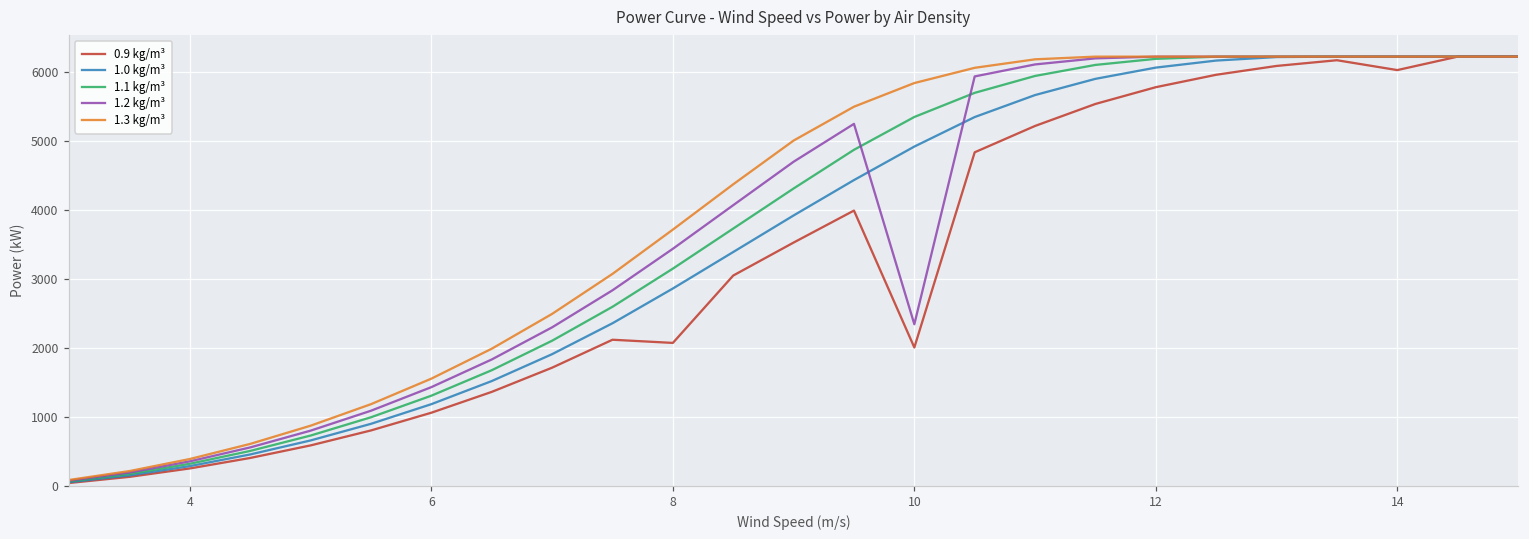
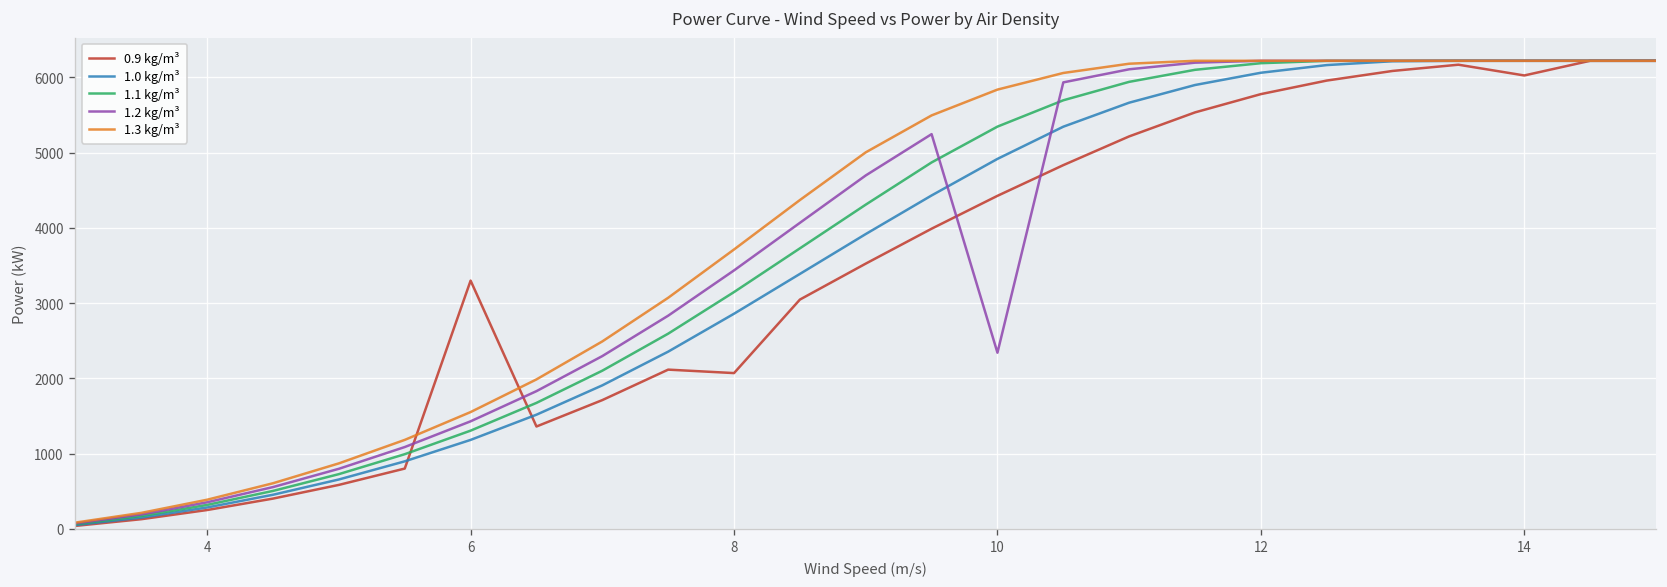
  {
    "0.9 kg/m³": {
-     "6": 1100,
+     "6": 3300,
      "8": 2100,
-     "10": 2000,
+     "10": 4400,
      "12": 5800,
      "14": 6000
    },
    "1.0 kg/m³": {
      "6": 1200,
      "8": 2900,
      "10": 4900,
      "12": 6100
    },
    "1.1 kg/m³": {
      "6": 1300,
      "8": 3100,
      "10": 5300
    },
    "1.2 kg/m³": {
      "6": 1400,
      "8": 3400,
      "10": 2300
    },
    "1.3 kg/m³": {
      "6": 1600,
      "8": 3700,
      "10": 5800
    }
  }
